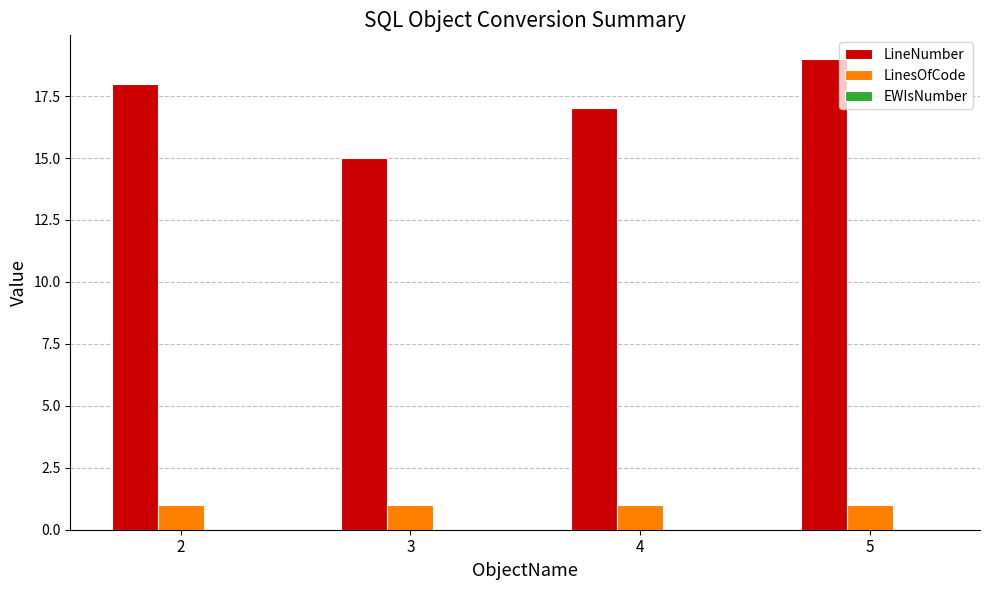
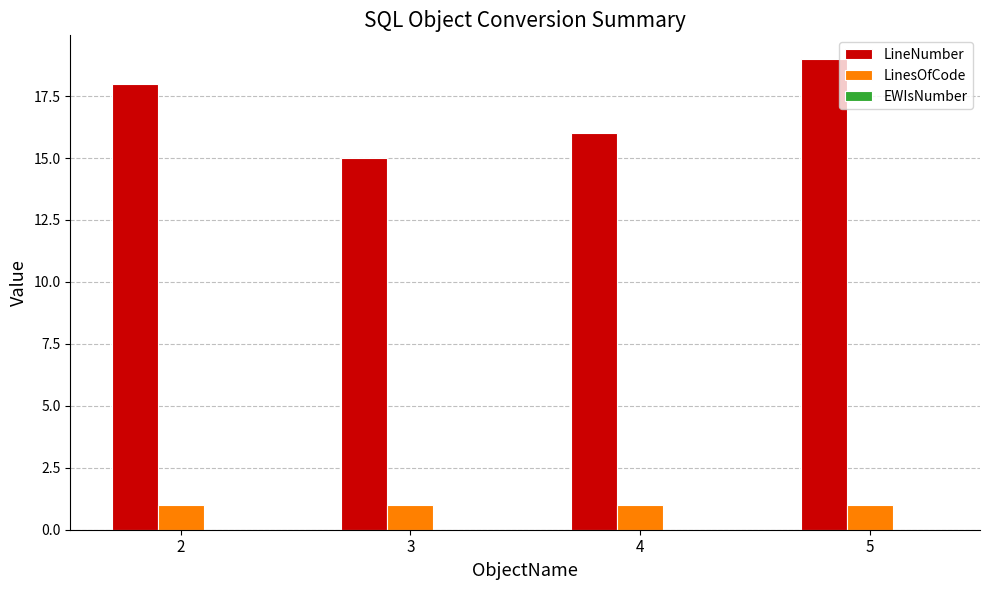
  {
    "LineNumber": {
      "2": 18,
      "3": 15,
-     "4": 17,
+     "4": 16,
      "5": 19
    },
    "LinesOfCode": {
      "2": 1,
      "3": 1,
      "4": 1,
      "5": 1
    },
    "EWIsNumber": {
      "2": 0,
      "3": 0,
      "4": 0,
      "5": 0
    }
  }
